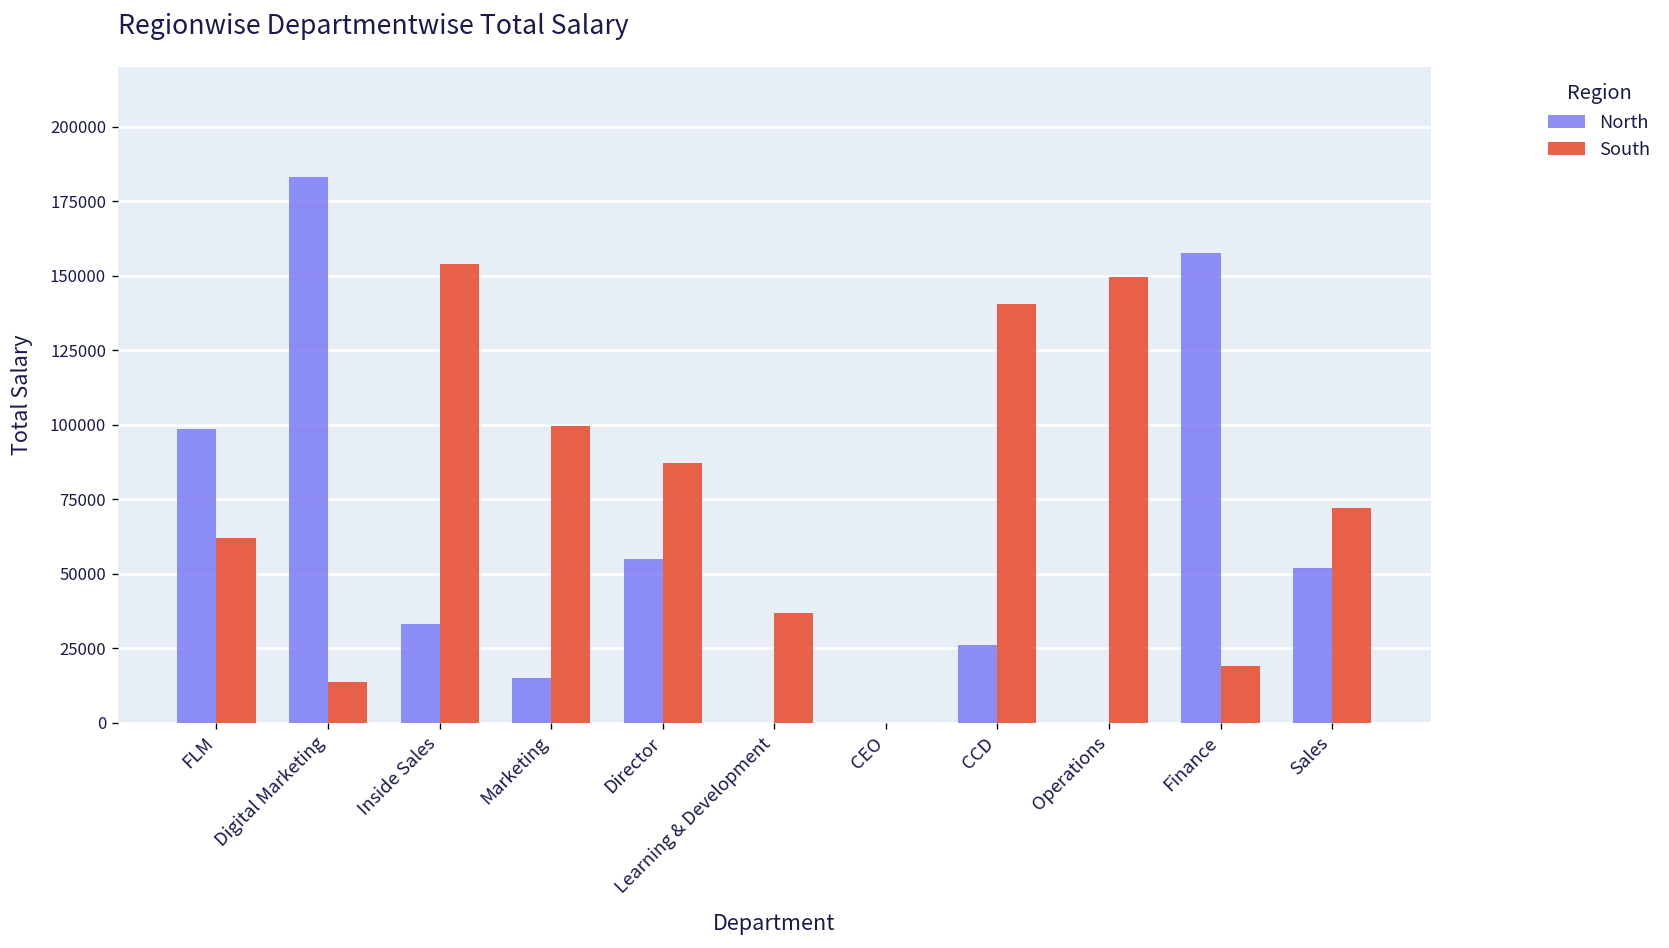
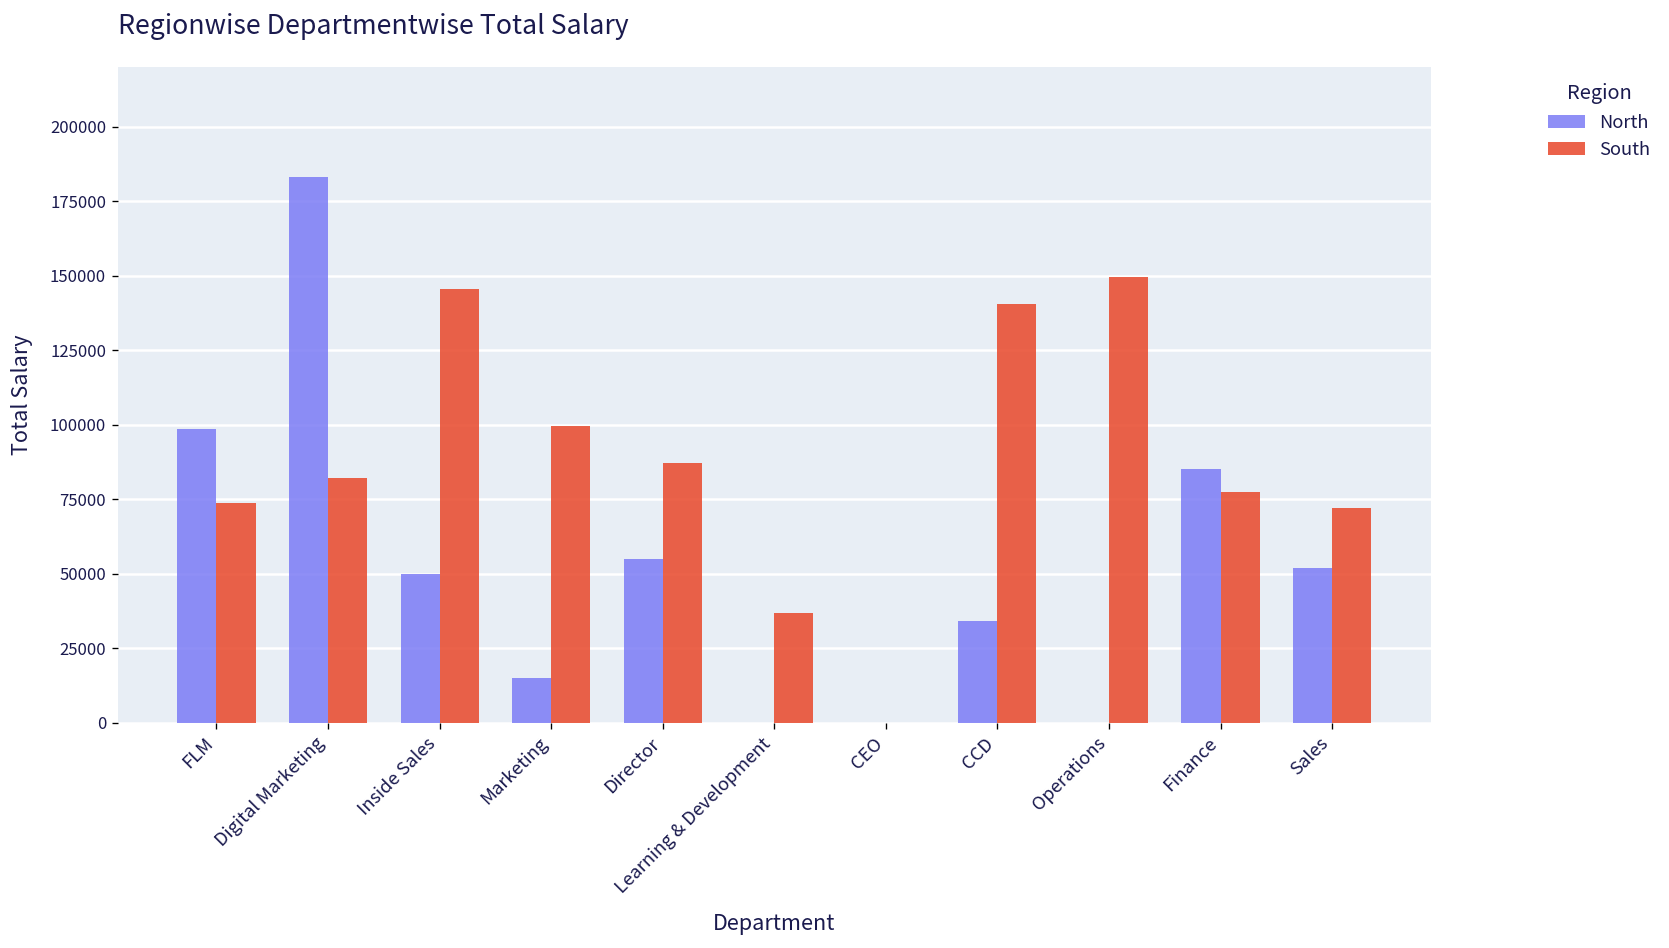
  {
    "North": {
      "FLM": 98000,
      "Digital Marketing": 183000,
-     "Inside Sales": 33000,
+     "Inside Sales": 50000,
      "Marketing": 15000,
      "Director": 55000,
      "Learning & Development": 0,
      "CEO": 0,
-     "CCD": 26000,
+     "CCD": 34000,
      "Operations": 0,
-     "Finance": 157000,
+     "Finance": 85000,
      "Sales": 52000
    },
    "South": {
-     "FLM": 62000,
-     "Digital Marketing": 14000,
-     "Inside Sales": 154000,
+     "FLM": 74000,
+     "Digital Marketing": 82000,
+     "Inside Sales": 145000,
      "Marketing": 100000,
      "Director": 87000,
      "Learning & Development": 37000,
      "CEO": 0,
      "CCD": 140000,
      "Operations": 150000,
-     "Finance": 19000,
+     "Finance": 78000,
      "Sales": 72000
    }
  }
